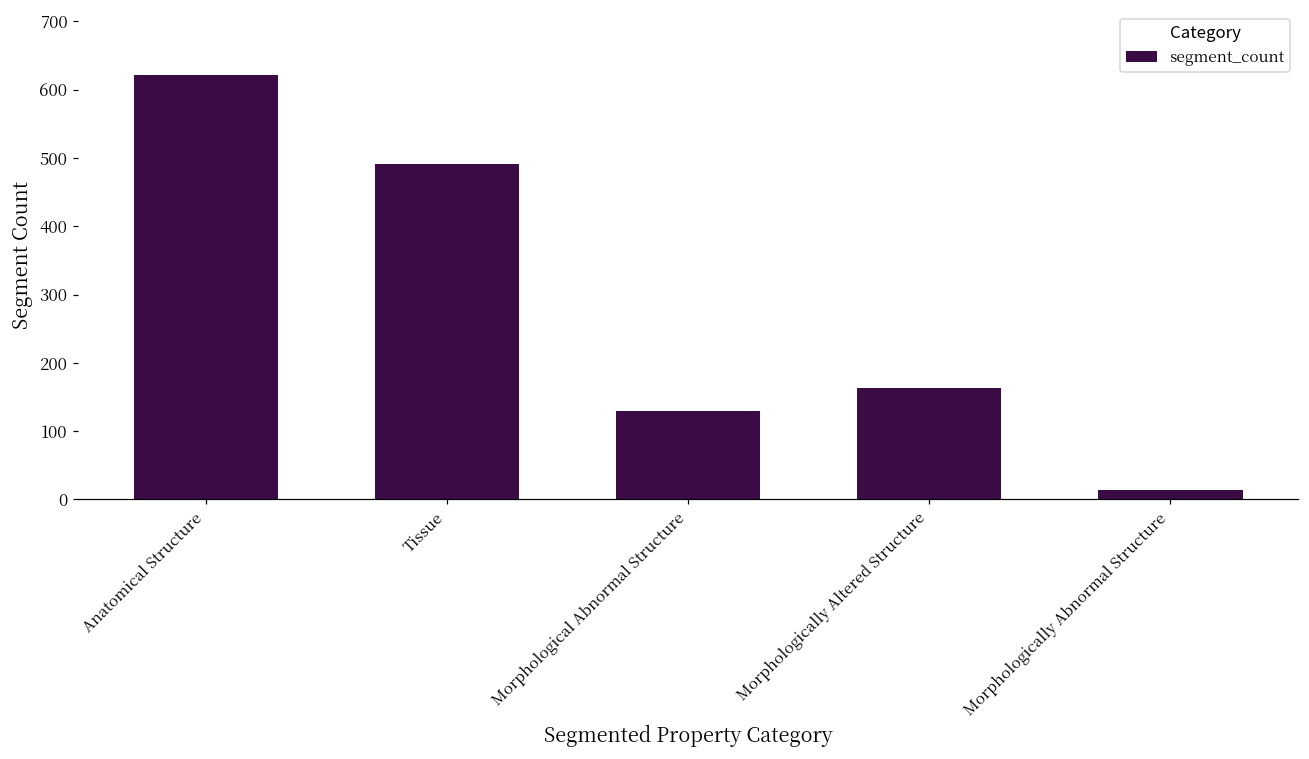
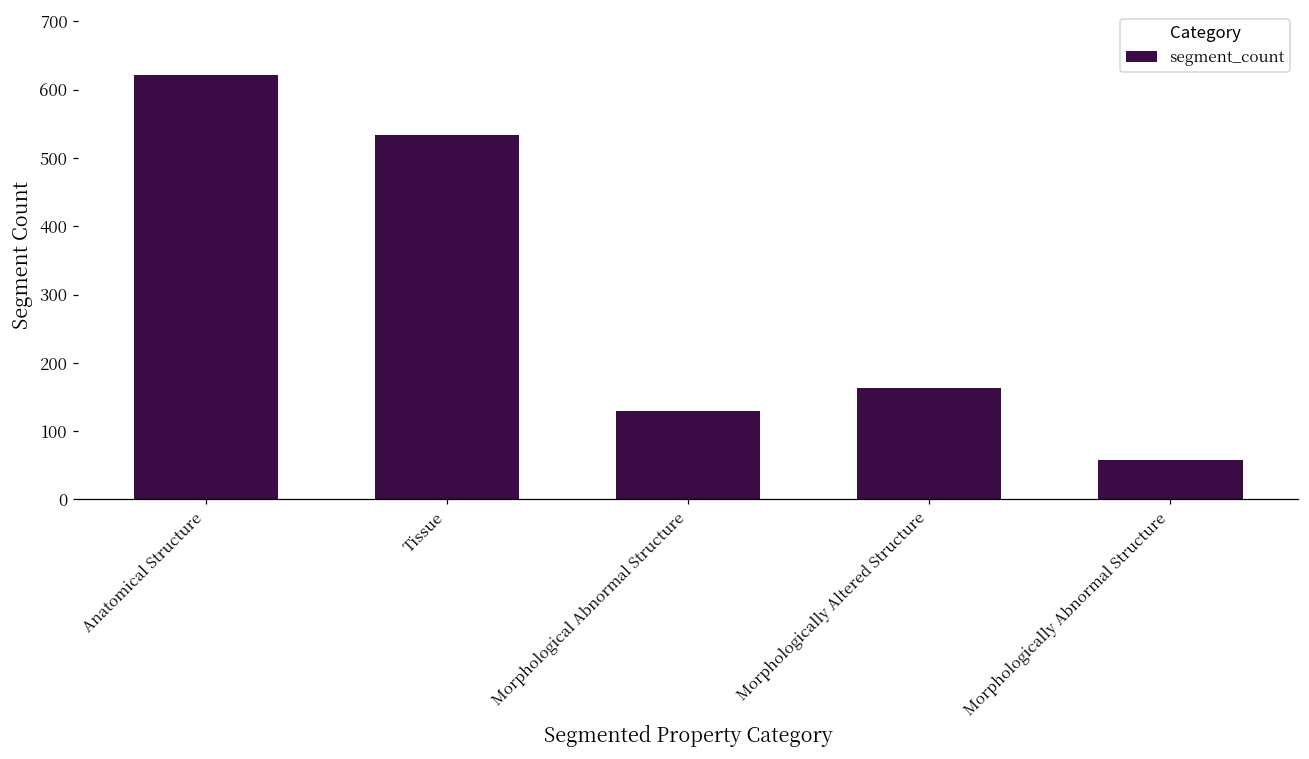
  {
    "Anatomical Structure": 620,
-   "Tissue": 490,
+   "Tissue": 530,
    "Morphological Abnormal Structure": 130,
    "Morphologically Altered Structure": 160,
-   "Morphologically Abnormal Structure": 10
+   "Morphologically Abnormal Structure": 60
  }
